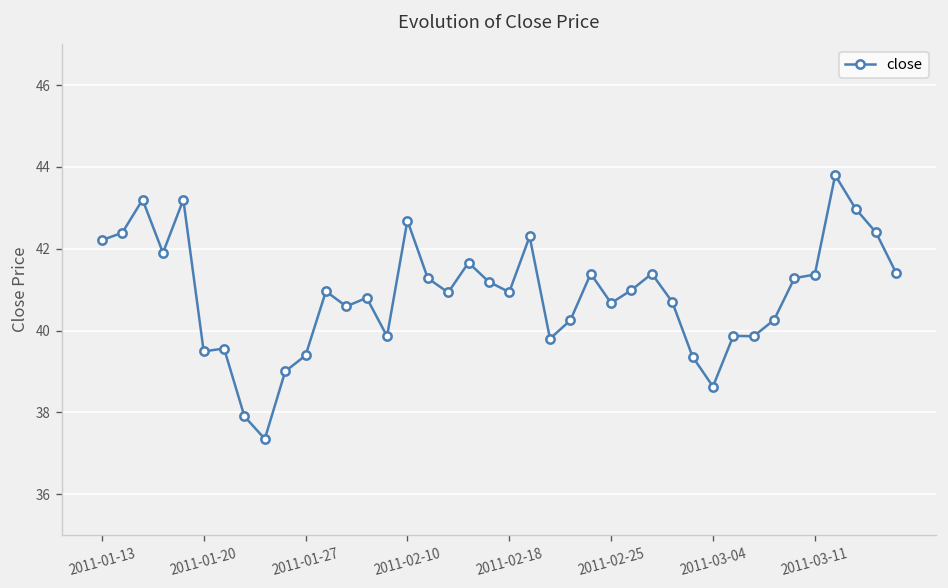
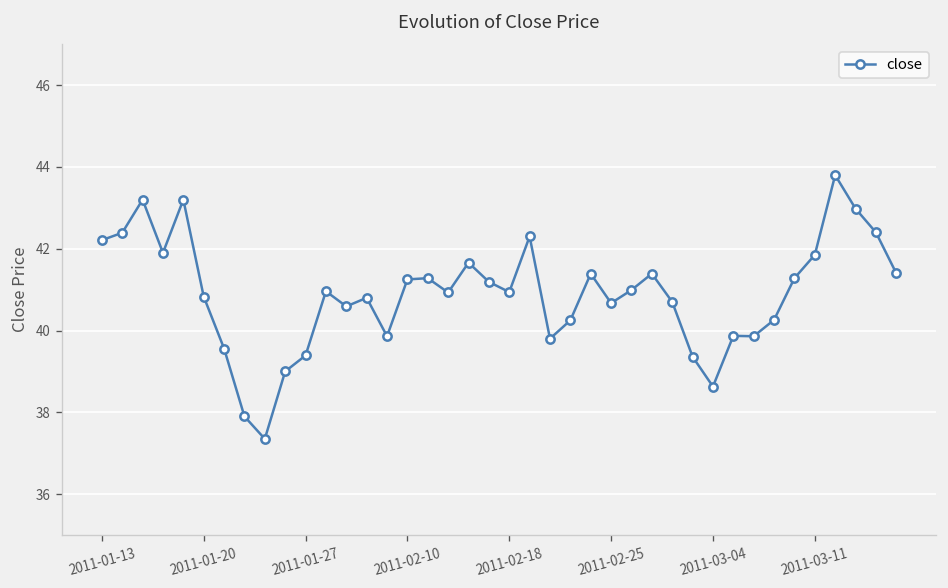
  {
    "2011-01-13": 42.2,
-   "2011-01-20": 39.5,
+   "2011-01-20": 40.8,
    "2011-01-27": 39.4,
-   "2011-02-10": 42.7,
+   "2011-02-10": 41.3,
    "2011-02-18": 40.9,
    "2011-02-25": 40.7,
    "2011-03-04": 38.6,
-   "2011-03-11": 41.4
+   "2011-03-11": 41.9
  }
